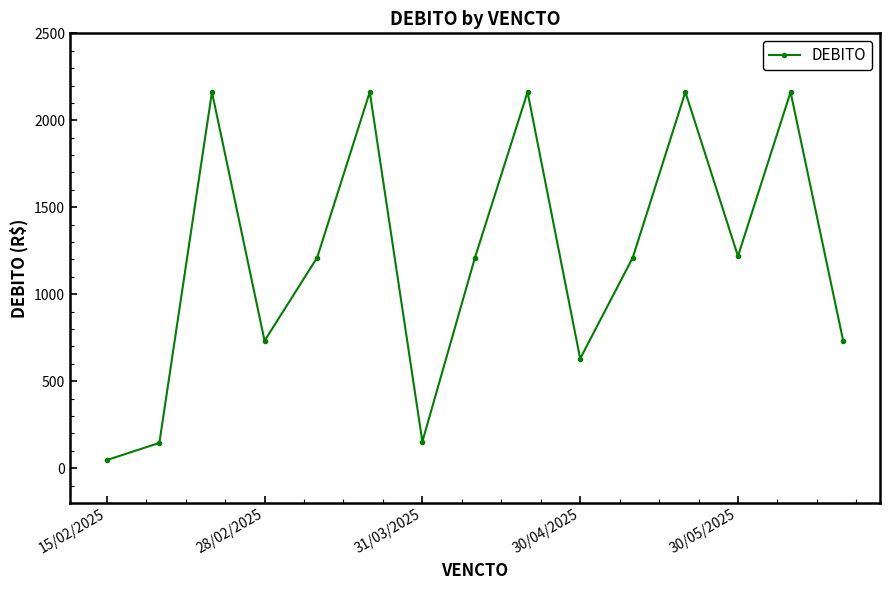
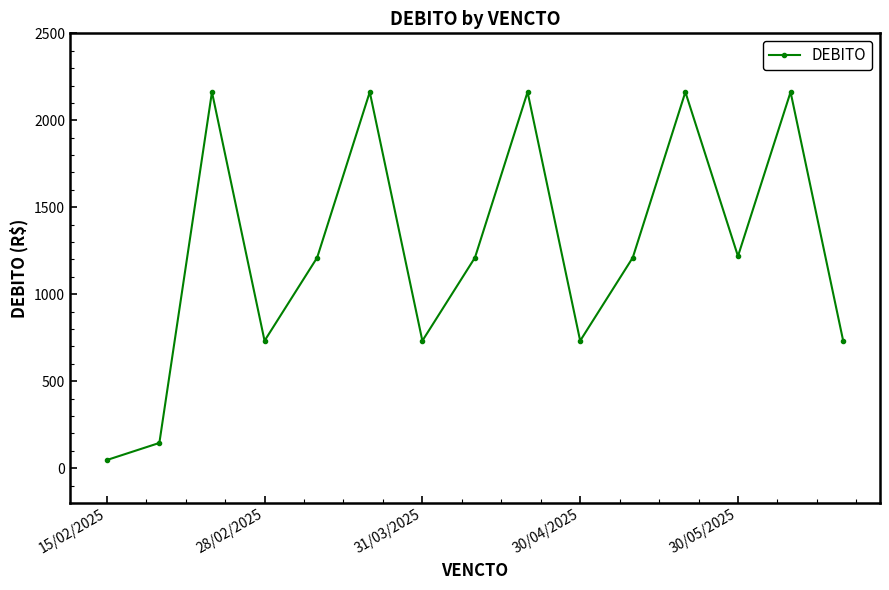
  {
    "15/02/2025": 50,
    "28/02/2025": 730,
-   "31/03/2025": 150,
-   "30/04/2025": 630,
+   "31/03/2025": 730,
+   "30/04/2025": 730,
    "30/05/2025": 1220
  }
